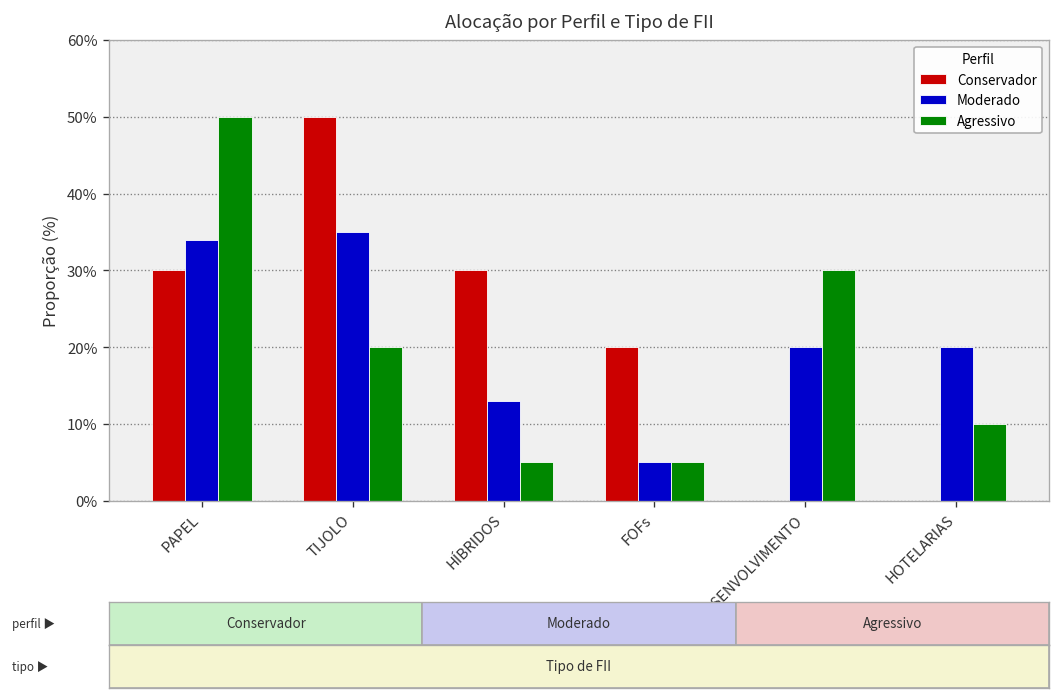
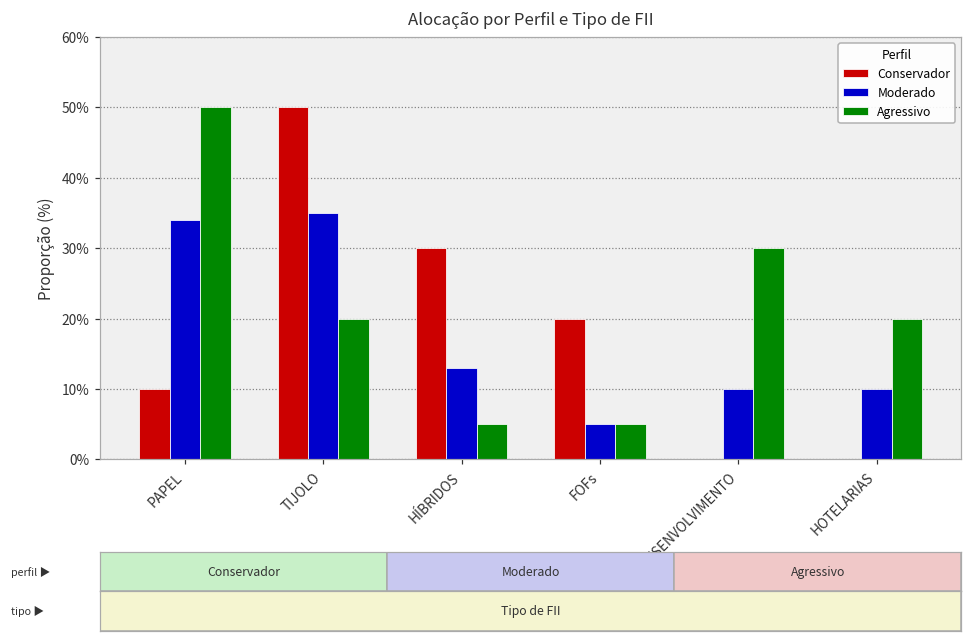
  {
    "Conservador": {
-     "PAPEL": "30%",
+     "PAPEL": "10%",
      "TIJOLO": "50%",
      "HÍBRIDOS": "30%",
      "FOFs": "20%",
      "DESENVOLVIMENTO": "0%",
      "HOTELARIAS": "0%"
    },
    "Moderado": {
      "PAPEL": "34%",
      "TIJOLO": "35%",
      "HÍBRIDOS": "13%",
      "FOFs": "5%",
-     "DESENVOLVIMENTO": "20%",
-     "HOTELARIAS": "20%"
+     "DESENVOLVIMENTO": "10%",
+     "HOTELARIAS": "10%"
    },
    "Agressivo": {
      "PAPEL": "50%",
      "TIJOLO": "20%",
      "HÍBRIDOS": "5%",
      "FOFs": "5%",
      "DESENVOLVIMENTO": "30%",
-     "HOTELARIAS": "10%"
+     "HOTELARIAS": "20%"
    }
  }
